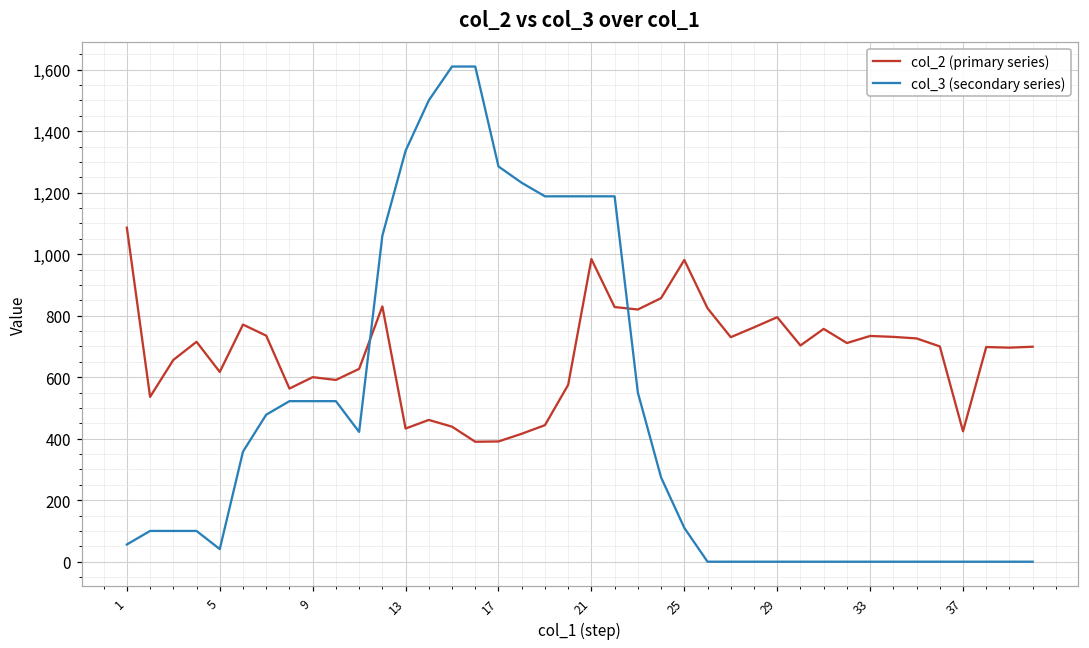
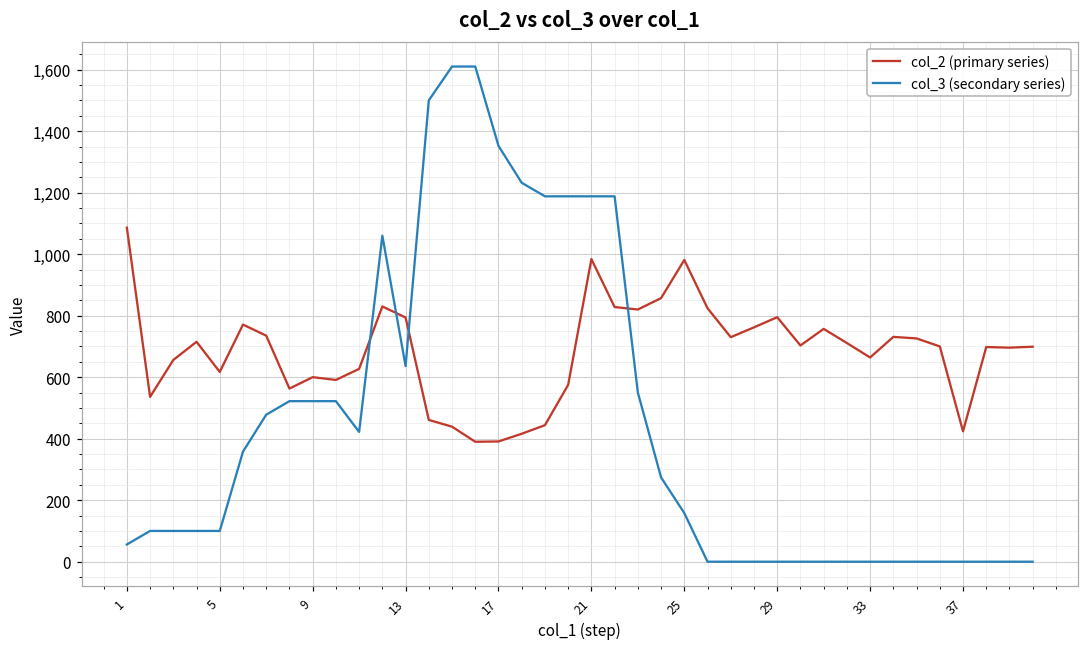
  {
    "col_2 (primary series)": {
      "1": "1,090",
      "5": "620",
      "9": "600",
-     "13": "430",
+     "13": "790",
      "17": "390",
      "21": "980",
      "25": "980",
      "29": "800",
-     "33": "730",
+     "33": "660",
      "37": "420"
    },
    "col_3 (secondary series)": {
      "1": "60",
-     "5": "40",
+     "5": "100",
      "9": "520",
-     "13": "1,340",
-     "17": "1,290",
+     "13": "640",
+     "17": "1,350",
      "21": "1,190",
-     "25": "110",
+     "25": "160",
      "29": "0",
      "33": "0",
      "37": "0"
    }
  }
